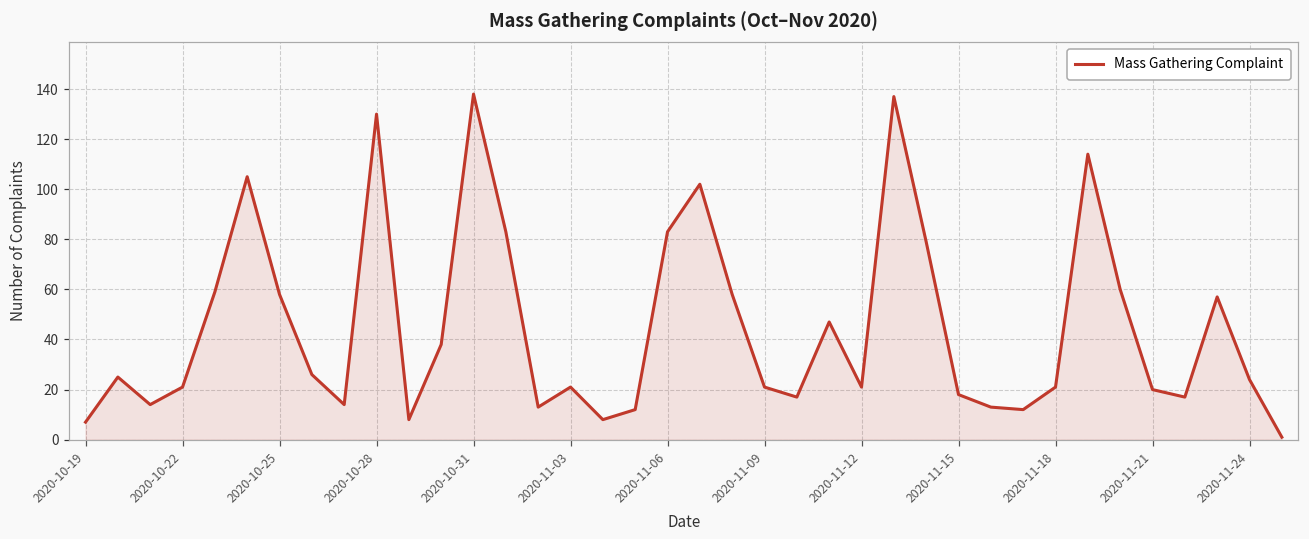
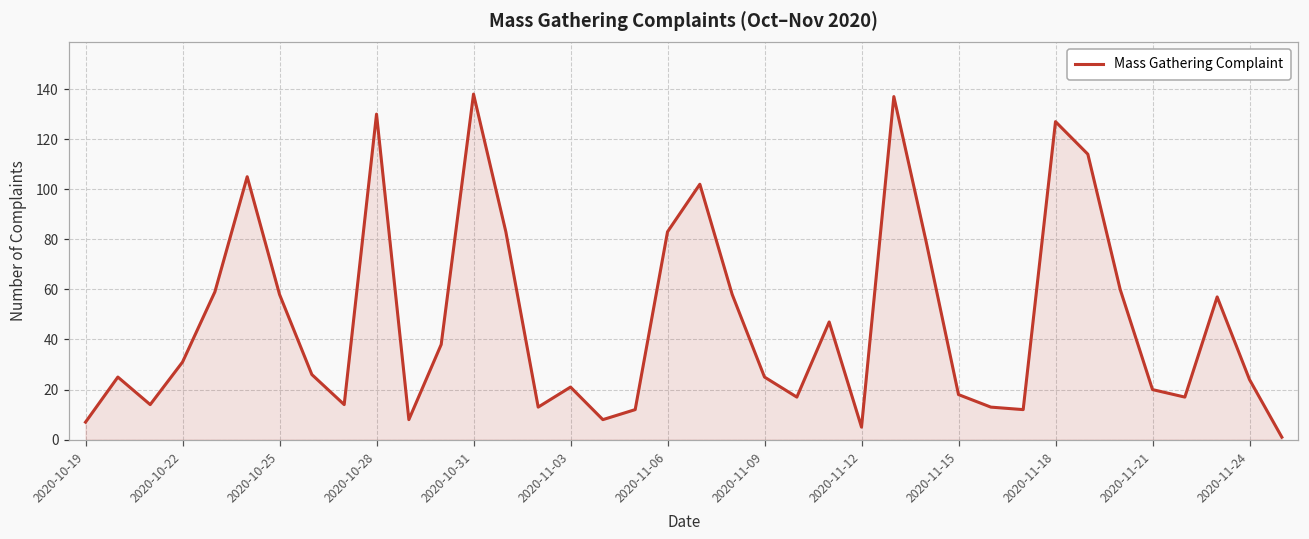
  {
    "2020-10-19": 7,
-   "2020-10-22": 21,
+   "2020-10-22": 31,
    "2020-10-25": 58,
    "2020-10-28": 130,
    "2020-10-31": 138,
    "2020-11-03": 21,
    "2020-11-06": 83,
-   "2020-11-09": 21,
-   "2020-11-12": 21,
+   "2020-11-09": 25,
+   "2020-11-12": 5,
    "2020-11-15": 18,
-   "2020-11-18": 21,
+   "2020-11-18": 127,
    "2020-11-21": 20,
    "2020-11-24": 24
  }
